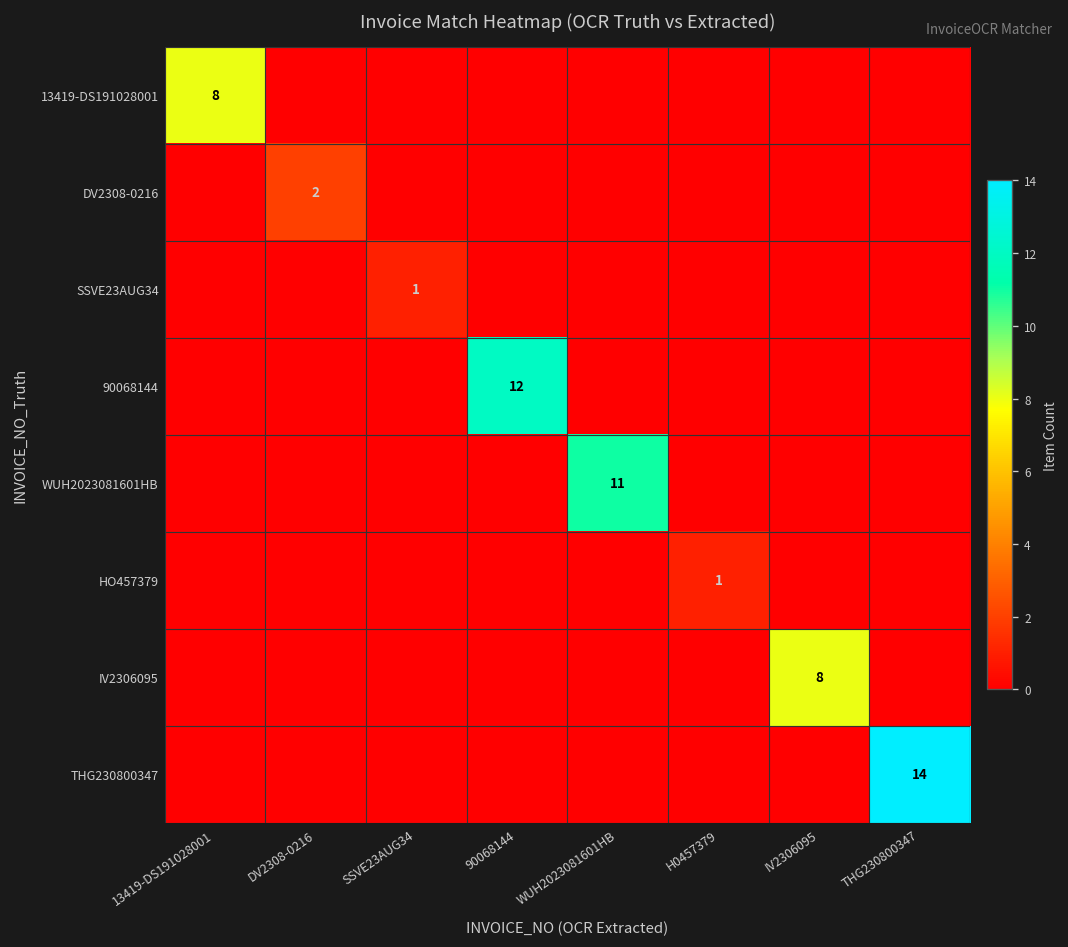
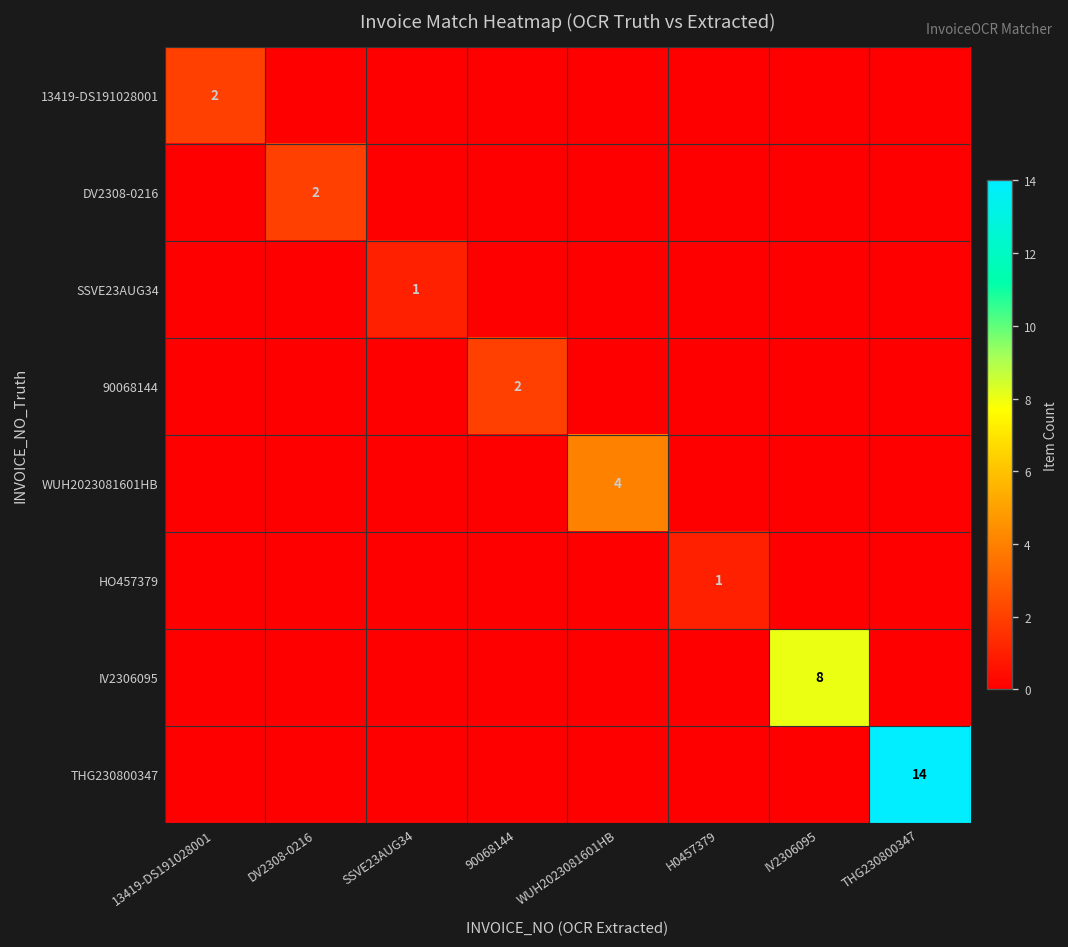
  {
    "13419-DS191028001": {
-     "13419-DS191028001": 8
+     "13419-DS191028001": 2
    },
    "DV2308-0216": {
      "DV2308-0216": 2
    },
    "SSVE23AUG34": {
      "SSVE23AUG34": 1
    },
    "90068144": {
-     "90068144": 12
+     "90068144": 2
    },
    "WUH2023081601HB": {
-     "WUH2023081601HB": 11
+     "WUH2023081601HB": 4
    },
    "HO457379": {
      "H0457379": 1
    },
    "IV2306095": {
      "IV2306095": 8
    },
    "THG230800347": {
      "THG230800347": 14
    }
  }
